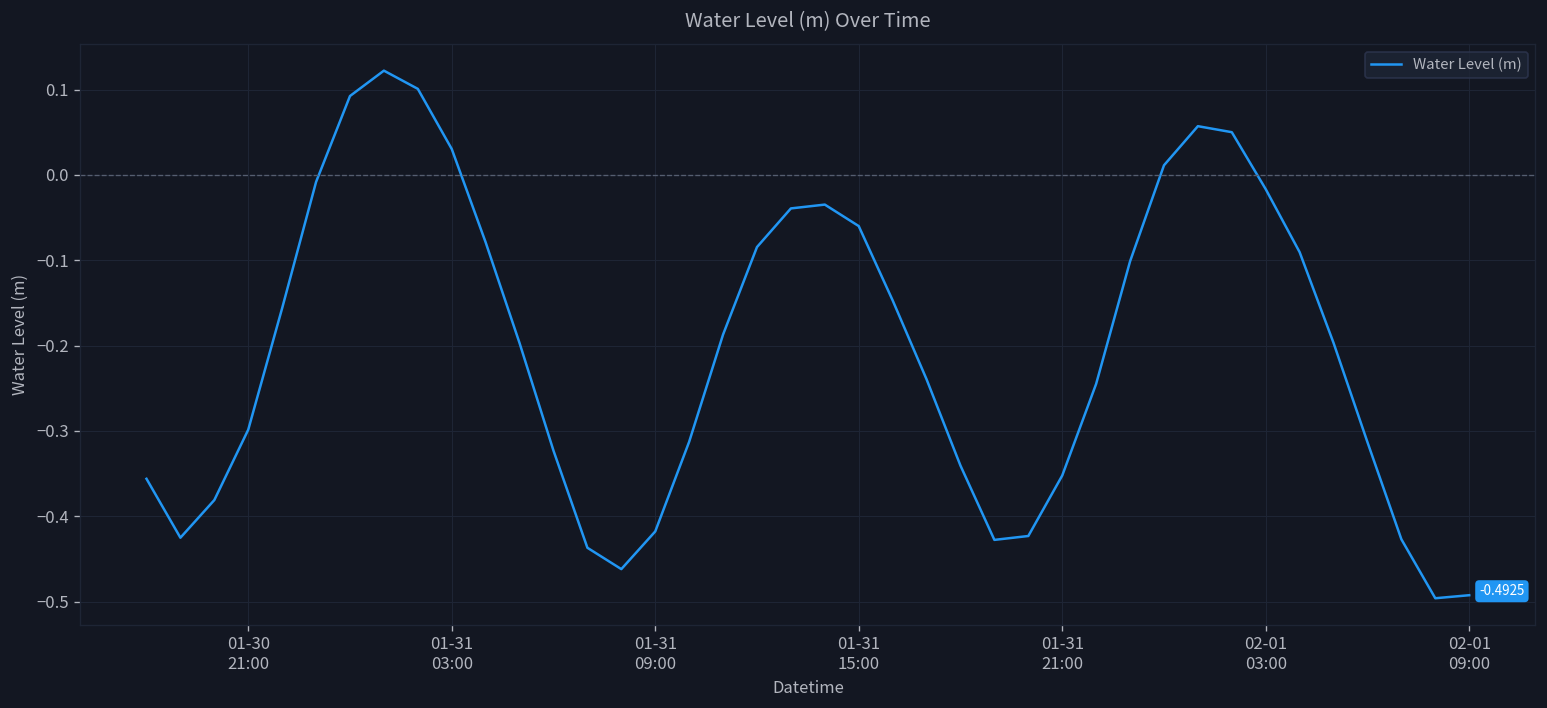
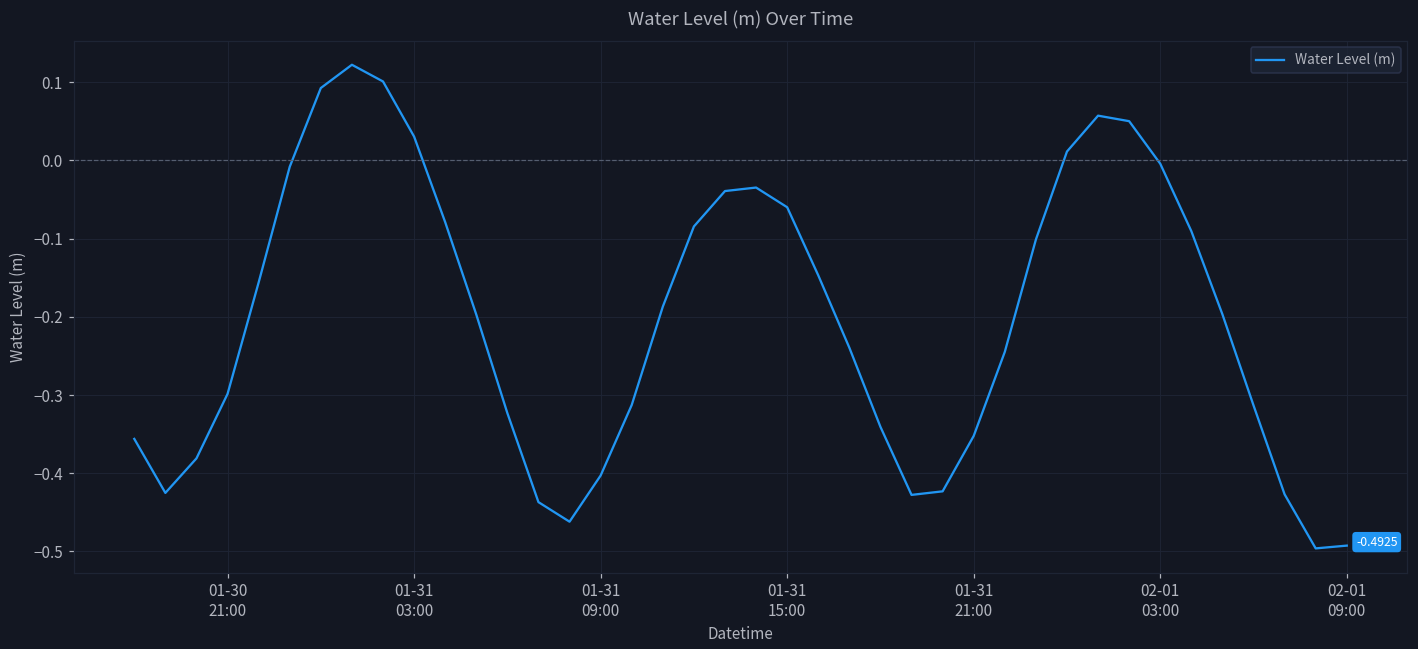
  {
    "01-30 21:00": -0.30,
    "01-31 03:00": 0.03,
-   "01-31 09:00": -0.42,
+   "01-31 09:00": -0.40,
    "01-31 15:00": -0.06,
    "01-31 21:00": -0.35,
-   "02-01 03:00": -0.02
+   "02-01 03:00": 0.00
  }
